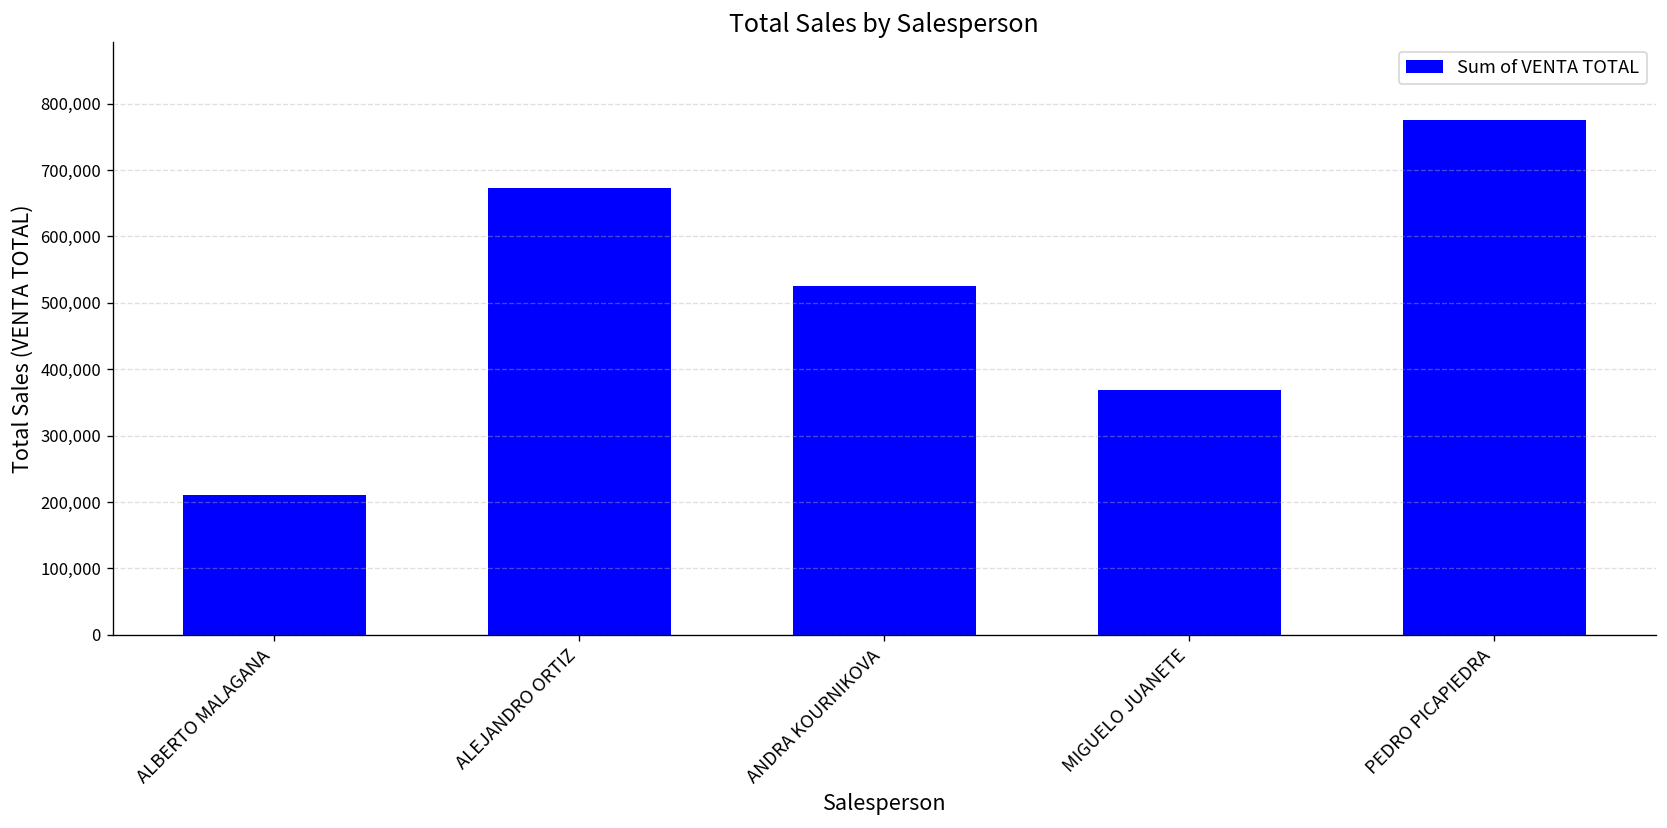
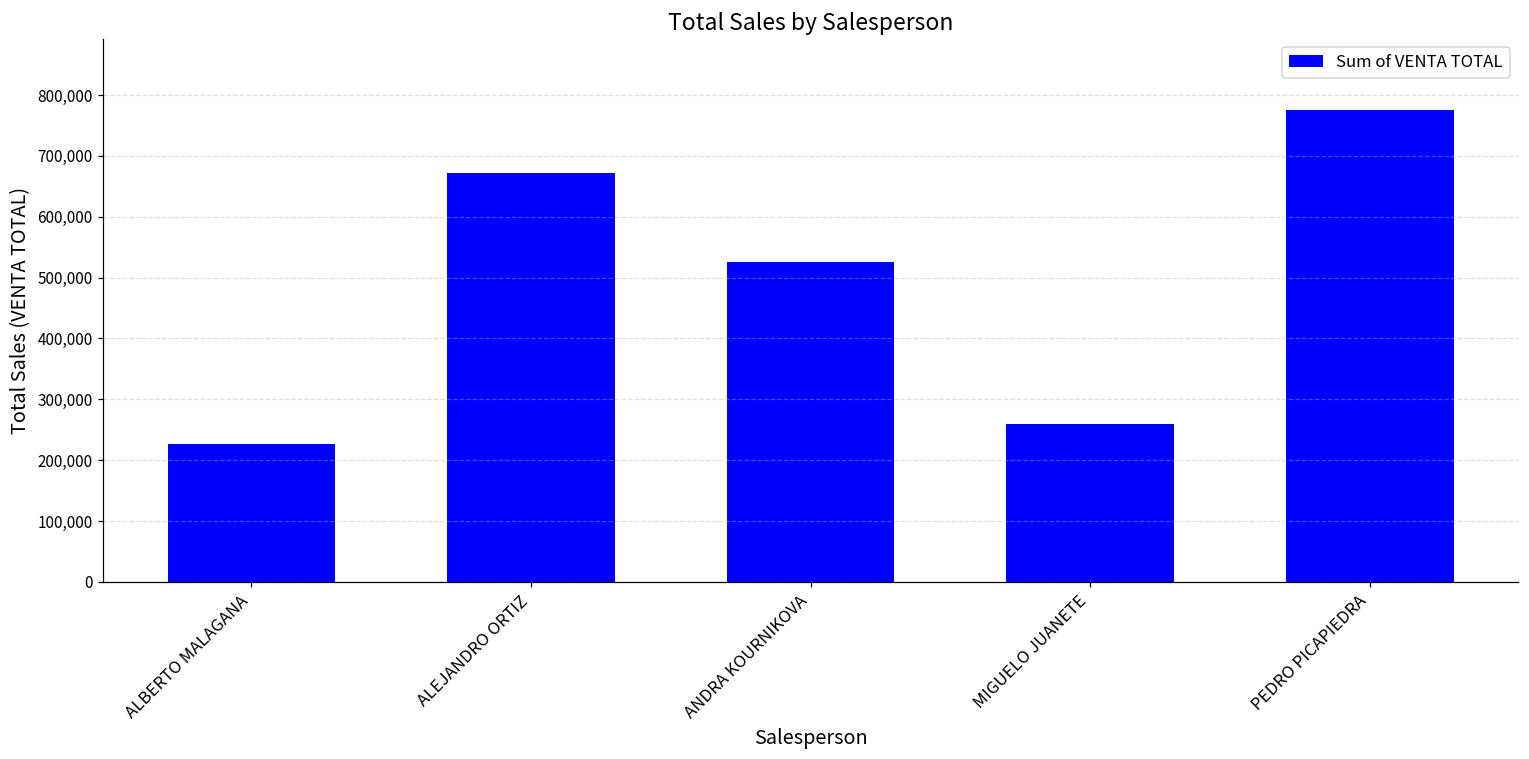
  {
-   "ALBERTO MALAGANA": "210,000",
+   "ALBERTO MALAGANA": "230,000",
    "ALEJANDRO ORTIZ": "670,000",
    "ANDRA KOURNIKOVA": "520,000",
-   "MIGUELO JUANETE": "370,000",
+   "MIGUELO JUANETE": "260,000",
    "PEDRO PICAPIEDRA": "780,000"
  }
